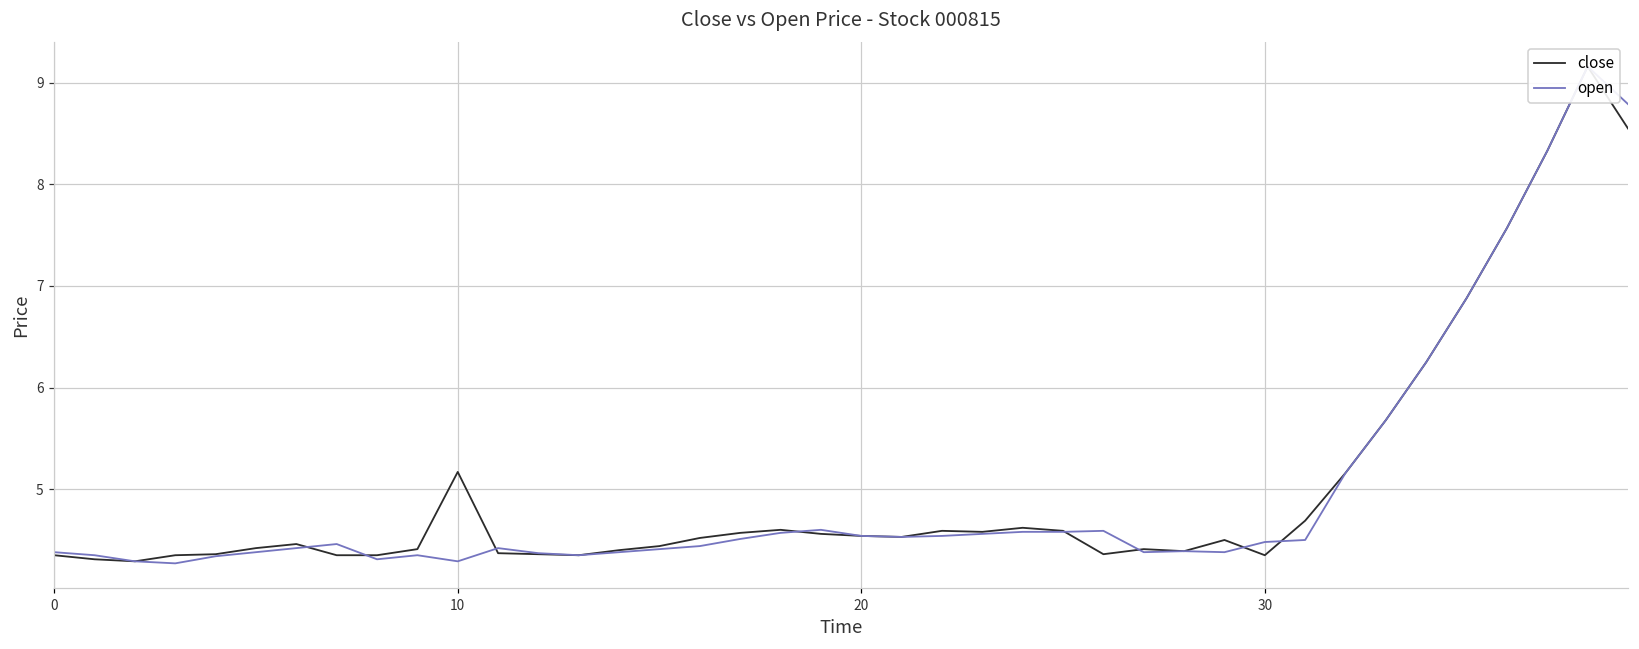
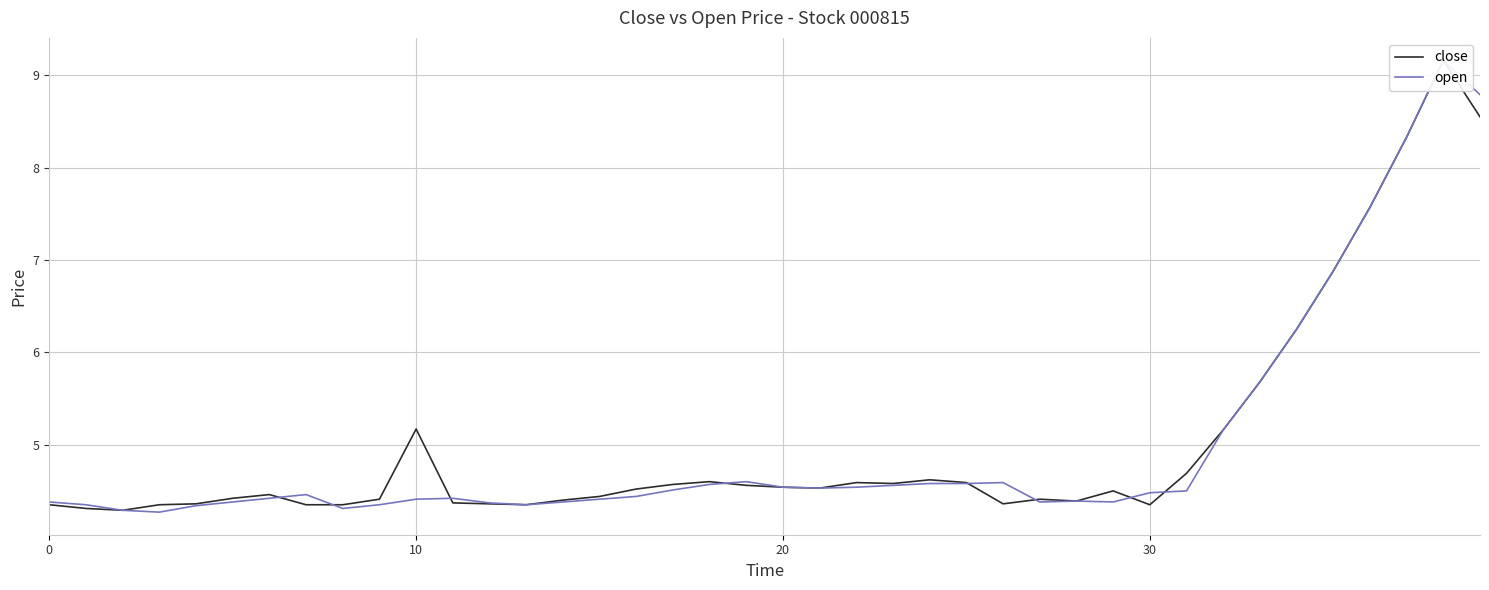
  {
    "close": {
      "0": 4.4,
      "10": 5.2,
      "30": 4.4
    },
    "open": {
      "0": 4.4,
-     "10": 4.3,
+     "10": 4.4,
      "30": 4.5
    }
  }
